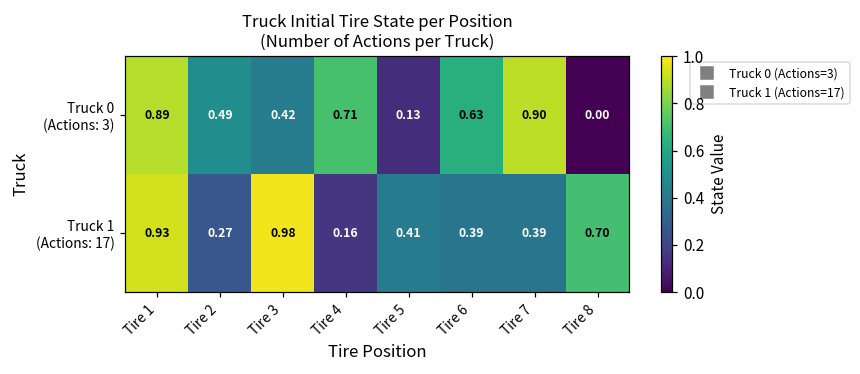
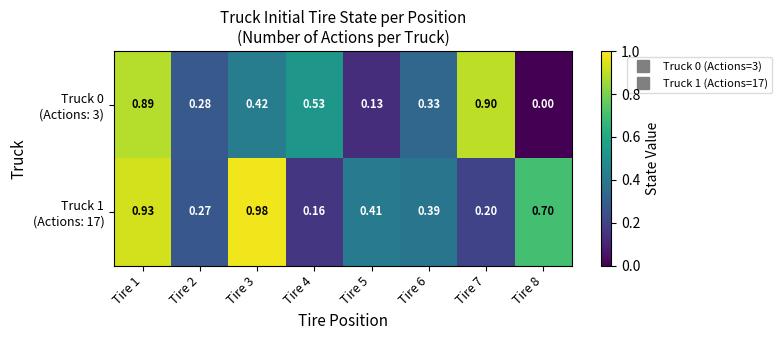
  {
    "Truck 0 (Actions: 3)": {
      "Tire 1": 0.89,
-     "Tire 2": 0.49,
+     "Tire 2": 0.28,
      "Tire 3": 0.42,
-     "Tire 4": 0.71,
+     "Tire 4": 0.53,
      "Tire 5": 0.13,
-     "Tire 6": 0.63,
+     "Tire 6": 0.33,
      "Tire 7": 0.90,
      "Tire 8": 0.00
    },
    "Truck 1 (Actions: 17)": {
      "Tire 1": 0.93,
      "Tire 2": 0.27,
      "Tire 3": 0.98,
      "Tire 4": 0.16,
      "Tire 5": 0.41,
      "Tire 6": 0.39,
-     "Tire 7": 0.39,
+     "Tire 7": 0.20,
      "Tire 8": 0.70
    }
  }
